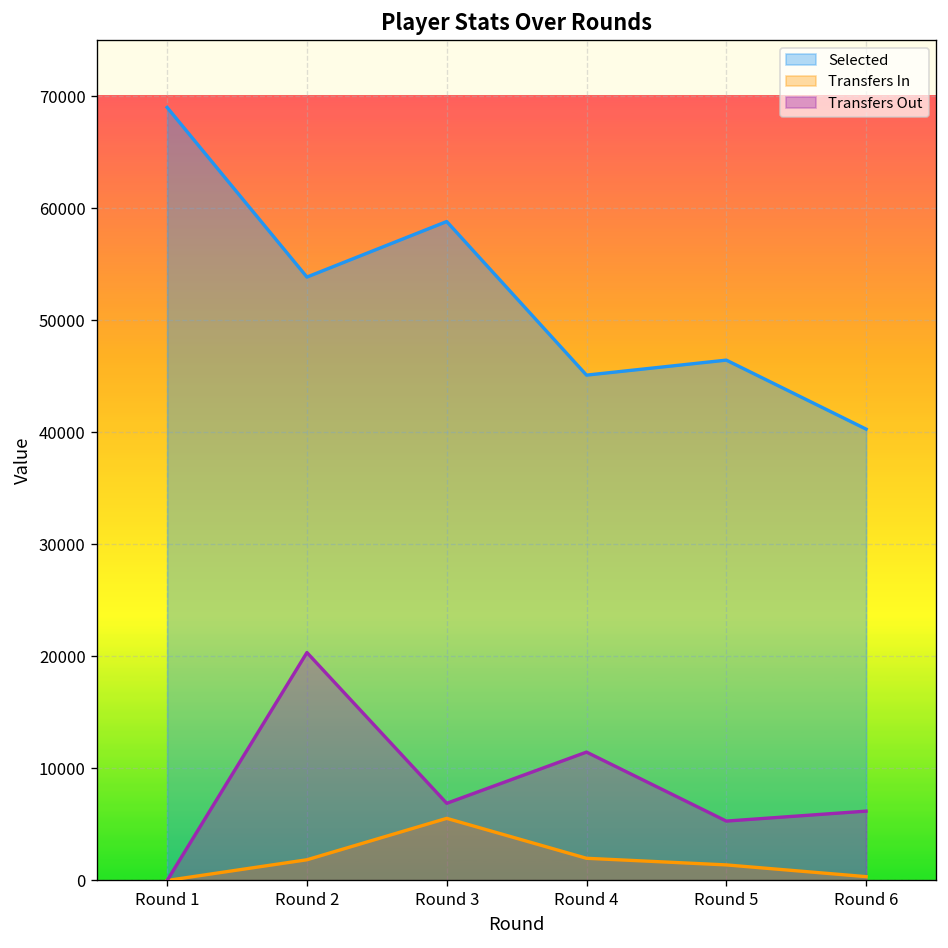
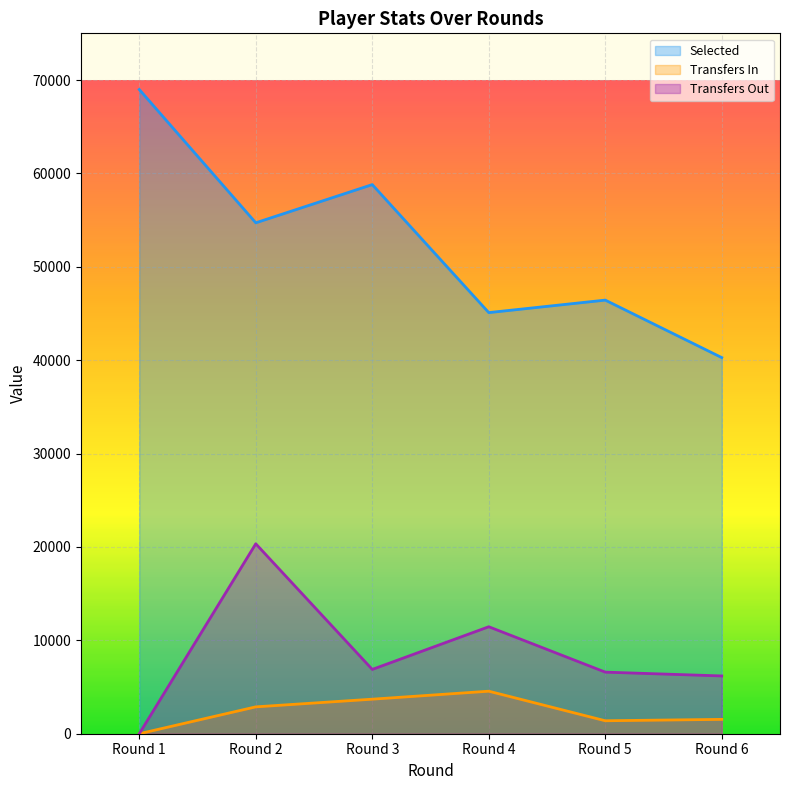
  {
    "Selected": {
      "Round 1": 69000,
-     "Round 2": 54000,
+     "Round 2": 55000,
      "Round 3": 59000,
      "Round 4": 45000,
      "Round 5": 46000,
      "Round 6": 40000
    },
    "Transfers In": {
-     "Round 2": 2000,
-     "Round 3": 6000,
-     "Round 4": 2000,
+     "Round 2": 3000,
+     "Round 3": 4000,
+     "Round 4": 5000,
      "Round 5": 1000,
-     "Round 6": 0
+     "Round 6": 2000
    },
    "Transfers Out": {
      "Round 2": 20000,
      "Round 3": 7000,
      "Round 4": 11000,
-     "Round 5": 5000,
+     "Round 5": 7000,
      "Round 6": 6000
    }
  }
